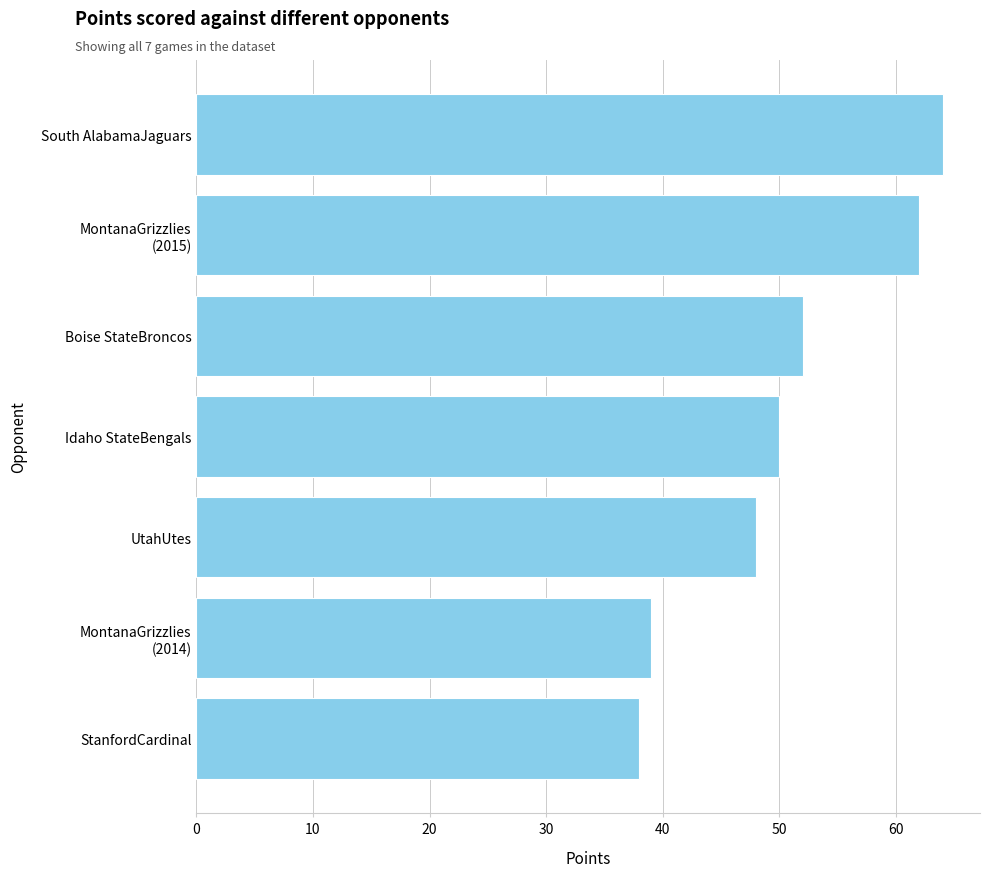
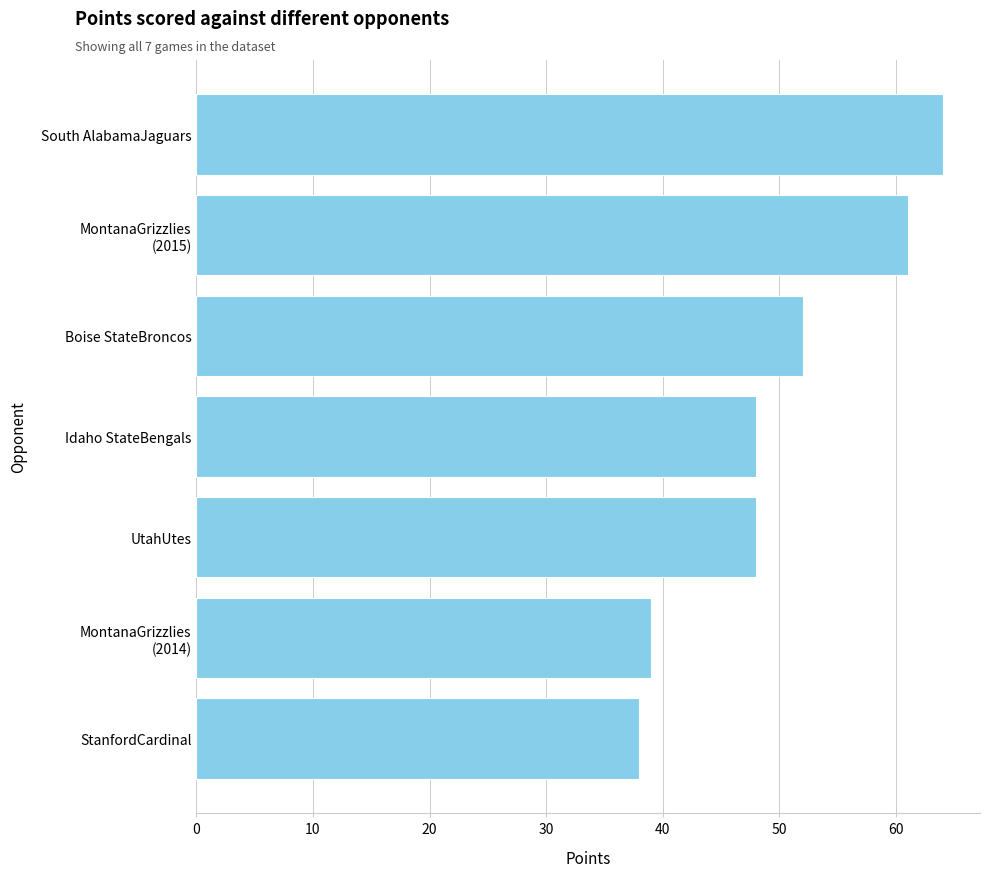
  {
    "South AlabamaJaguars": 64,
-   "MontanaGrizzlies (2015)": 62,
+   "MontanaGrizzlies (2015)": 61,
    "Boise StateBroncos": 52,
-   "Idaho StateBengals": 50,
+   "Idaho StateBengals": 48,
    "UtahUtes": 48,
    "MontanaGrizzlies (2014)": 39,
    "StanfordCardinal": 38
  }
